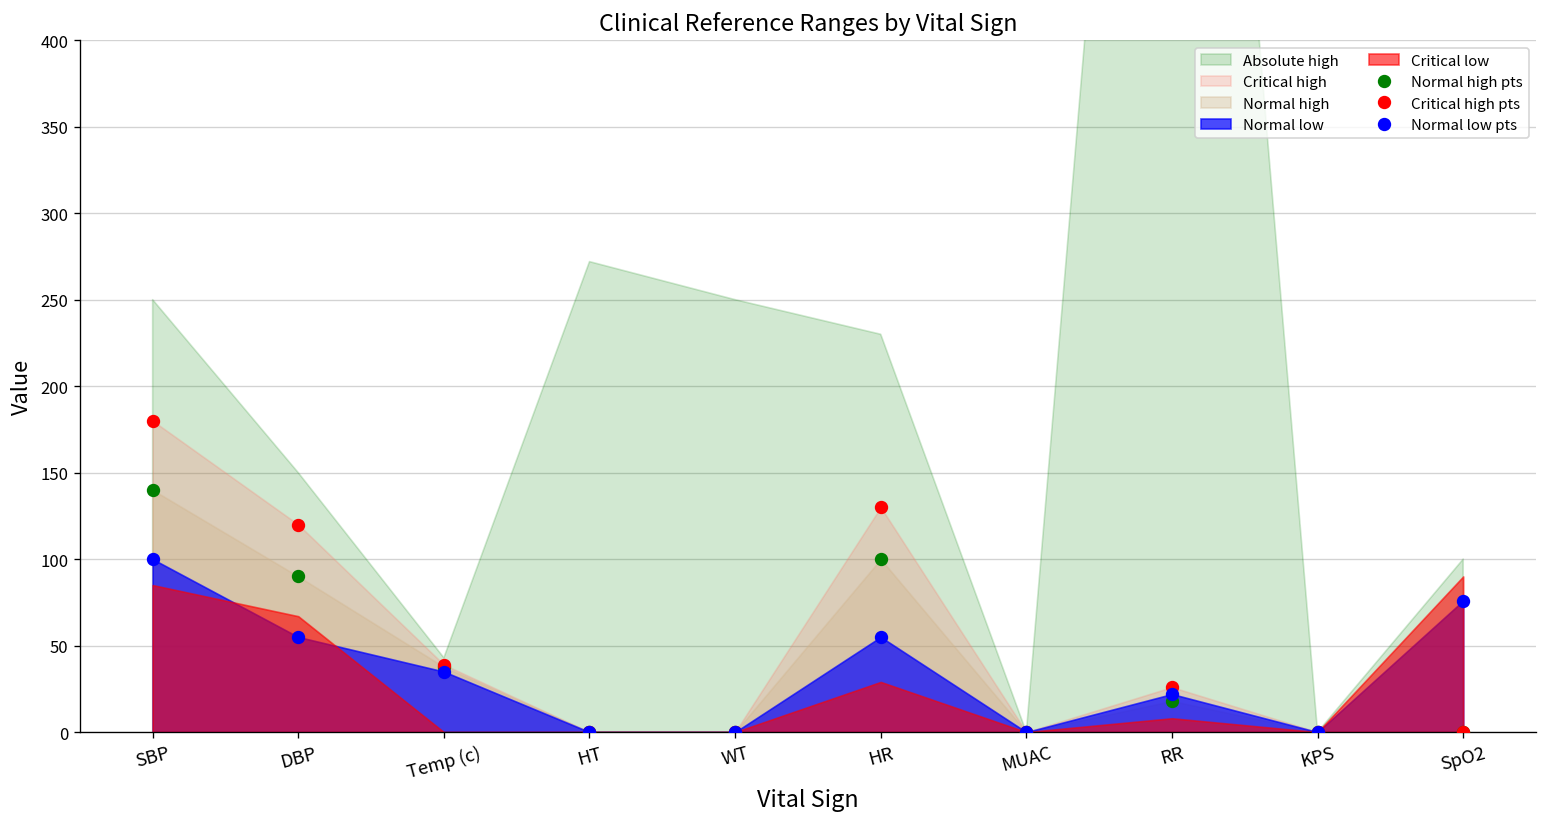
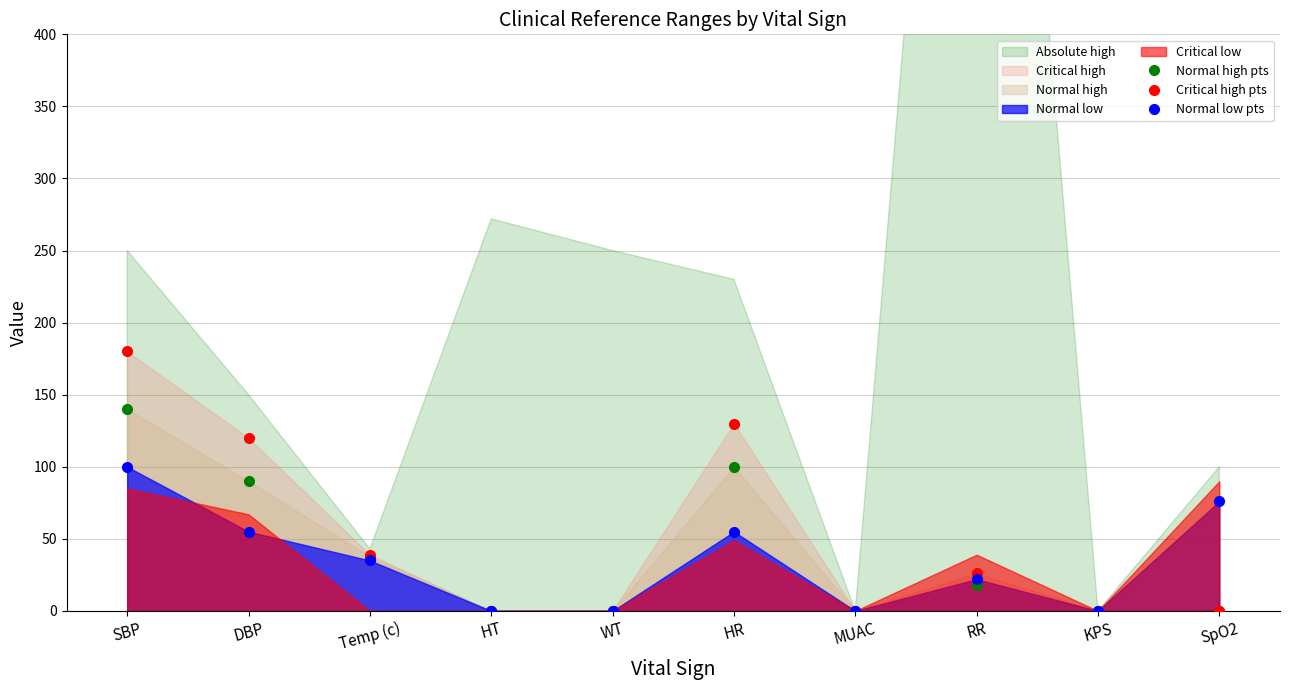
  {
    "Normal low": {
      "SBP": 100,
      "DBP": 55,
      "Temp (c)": 35,
      "HR": 55,
      "RR": 22,
      "SpO2": 76
    },
    "Critical low": {
      "SBP": 85,
      "DBP": 67,
      "Temp (c)": 0,
-     "HR": 29,
-     "RR": 8,
+     "HR": 49,
+     "RR": 39,
      "SpO2": 90
    }
  }
